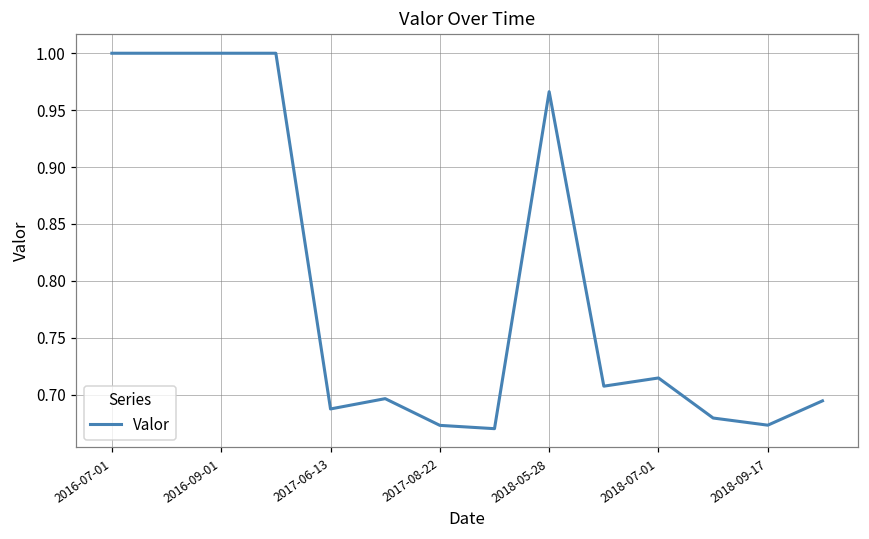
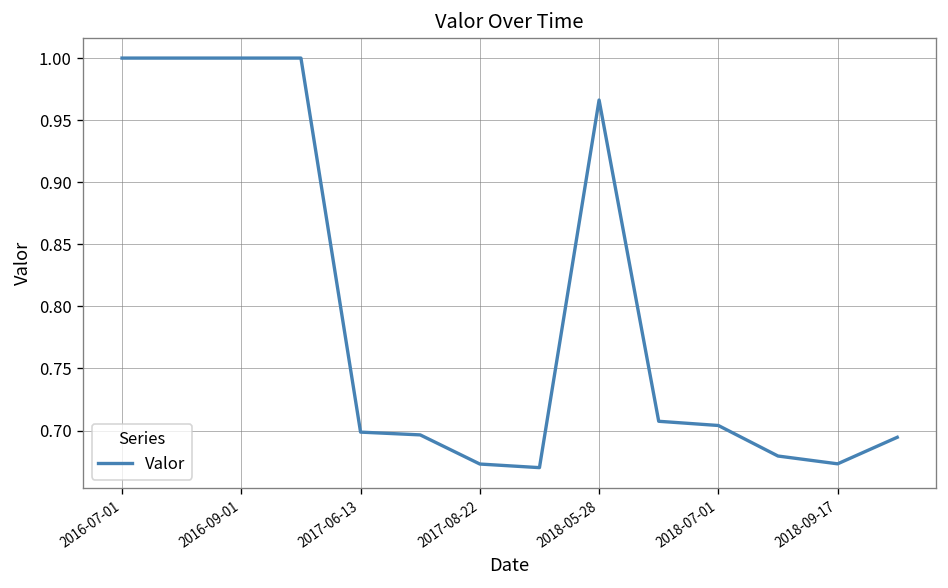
  {
    "2016-07-01": 1.000,
    "2016-09-01": 1.000,
-   "2017-06-13": 0.687,
+   "2017-06-13": 0.699,
    "2017-08-22": 0.673,
    "2018-05-28": 0.966,
-   "2018-07-01": 0.715,
+   "2018-07-01": 0.704,
    "2018-09-17": 0.673
  }
